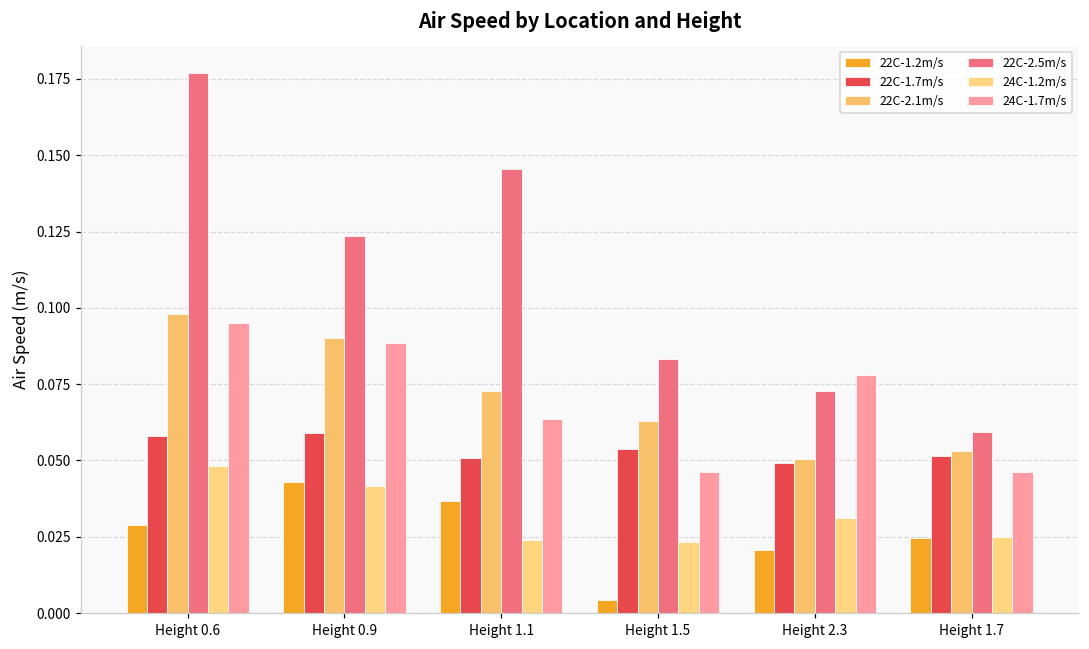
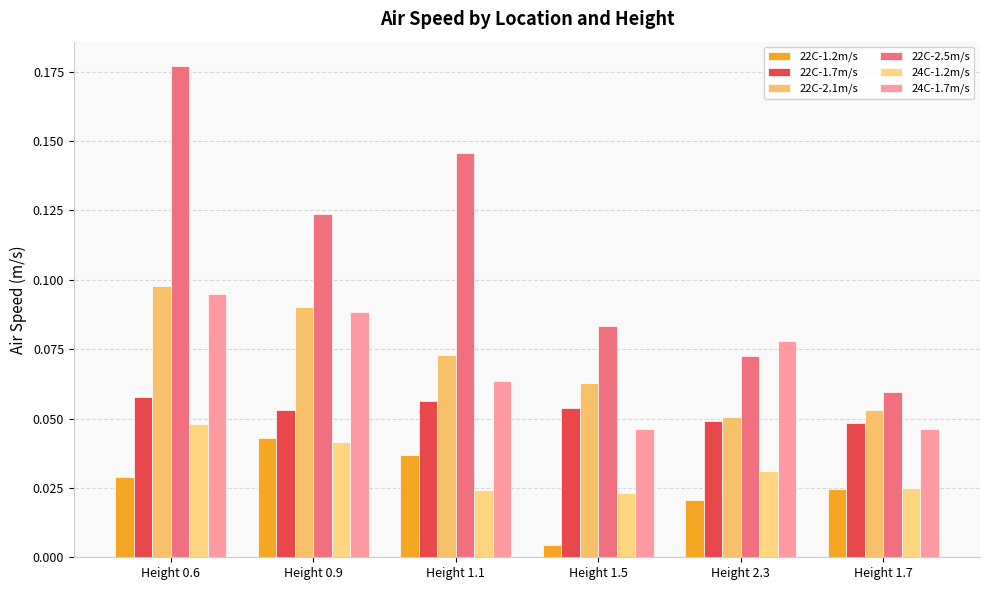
  {
    "22C-1.2m/s": {
      "Height 0.6": 0.029,
      "Height 0.9": 0.043,
      "Height 1.1": 0.037,
      "Height 1.5": 0.004,
      "Height 2.3": 0.021,
      "Height 1.7": 0.025
    },
    "22C-1.7m/s": {
      "Height 0.6": 0.058,
-     "Height 0.9": 0.059,
-     "Height 1.1": 0.051,
+     "Height 0.9": 0.053,
+     "Height 1.1": 0.056,
      "Height 1.5": 0.054,
      "Height 2.3": 0.049,
-     "Height 1.7": 0.052
+     "Height 1.7": 0.049
    }
  }
